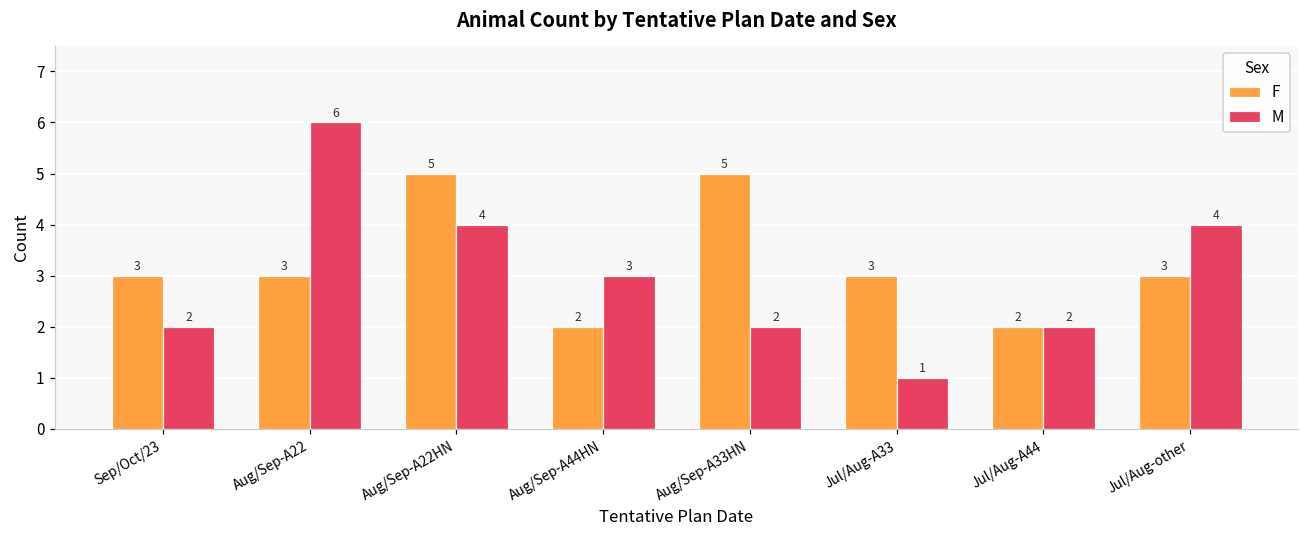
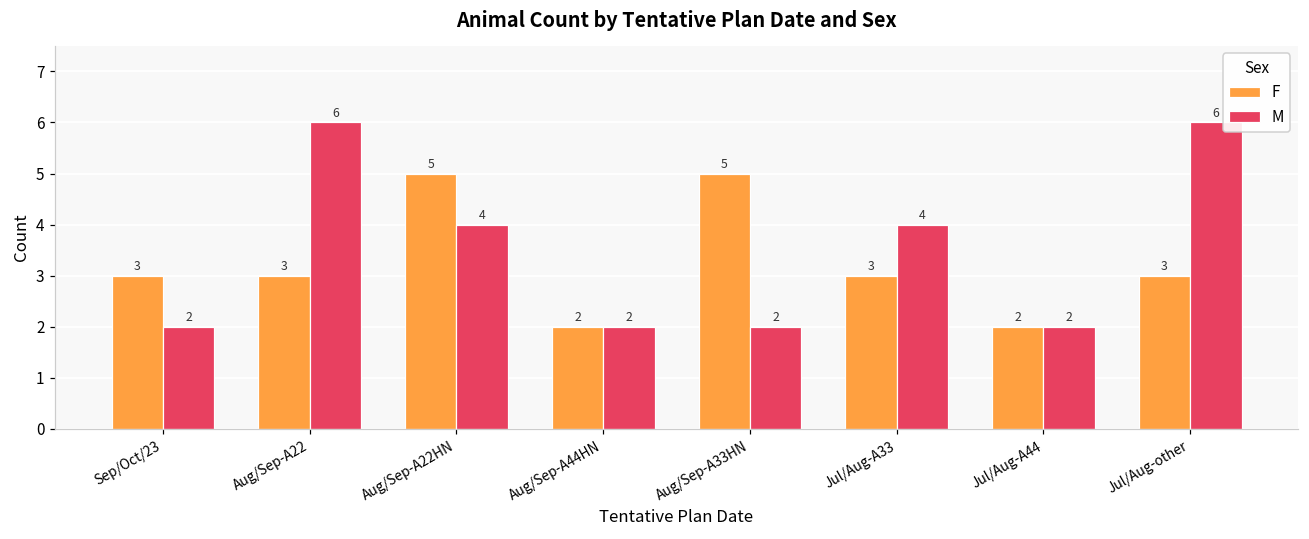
  {
    "F": {
      "Sep/Oct/23": 3,
      "Aug/Sep-A22": 3,
      "Aug/Sep-A22HN": 5,
      "Aug/Sep-A44HN": 2,
      "Aug/Sep-A33HN": 5,
      "Jul/Aug-A33": 3,
      "Jul/Aug-A44": 2,
      "Jul/Aug-other": 3
    },
    "M": {
      "Sep/Oct/23": 2,
      "Aug/Sep-A22": 6,
      "Aug/Sep-A22HN": 4,
-     "Aug/Sep-A44HN": 3,
+     "Aug/Sep-A44HN": 2,
      "Aug/Sep-A33HN": 2,
-     "Jul/Aug-A33": 1,
+     "Jul/Aug-A33": 4,
      "Jul/Aug-A44": 2,
-     "Jul/Aug-other": 4
+     "Jul/Aug-other": 6
    }
  }
